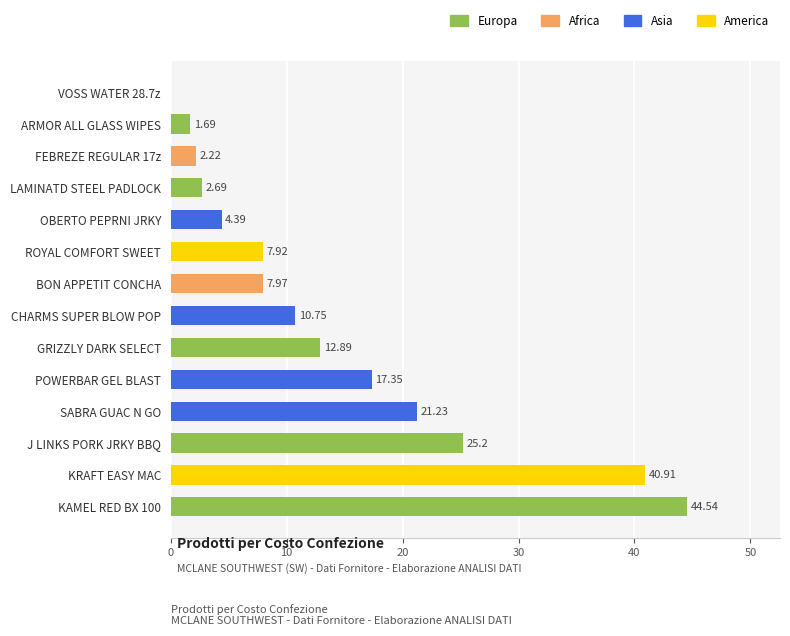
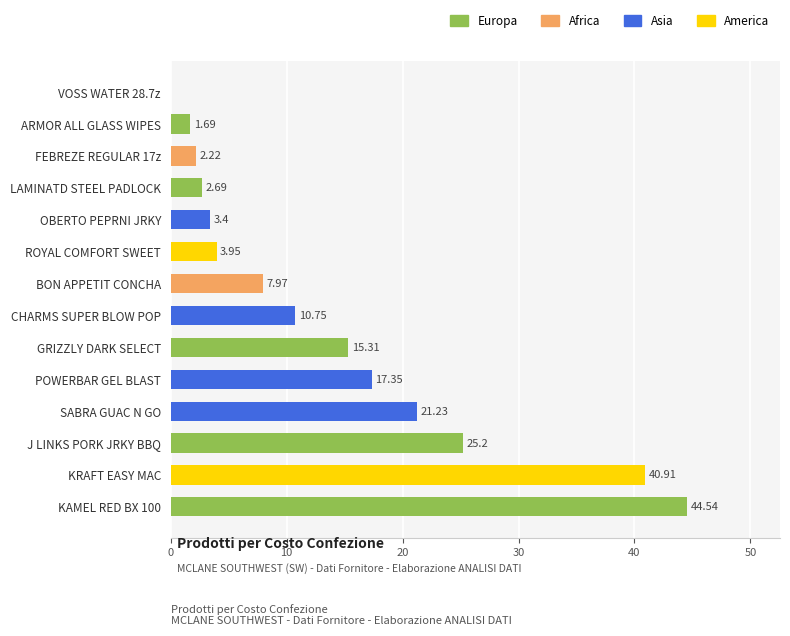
  {
    "ARMOR ALL GLASS WIPES": 1.69,
    "FEBREZE REGULAR 17z": 2.22,
    "LAMINATD STEEL PADLOCK": 2.69,
-   "OBERTO PEPRNI JRKY": 4.39,
-   "ROYAL COMFORT SWEET": 7.92,
+   "OBERTO PEPRNI JRKY": 3.4,
+   "ROYAL COMFORT SWEET": 3.95,
    "BON APPETIT CONCHA": 7.97,
    "CHARMS SUPER BLOW POP": 10.75,
-   "GRIZZLY DARK SELECT": 12.89,
+   "GRIZZLY DARK SELECT": 15.31,
    "POWERBAR GEL BLAST": 17.35,
    "SABRA GUAC N GO": 21.23,
    "J LINKS PORK JRKY BBQ": 25.2,
    "KRAFT EASY MAC": 40.91,
    "KAMEL RED BX 100": 44.54
  }
